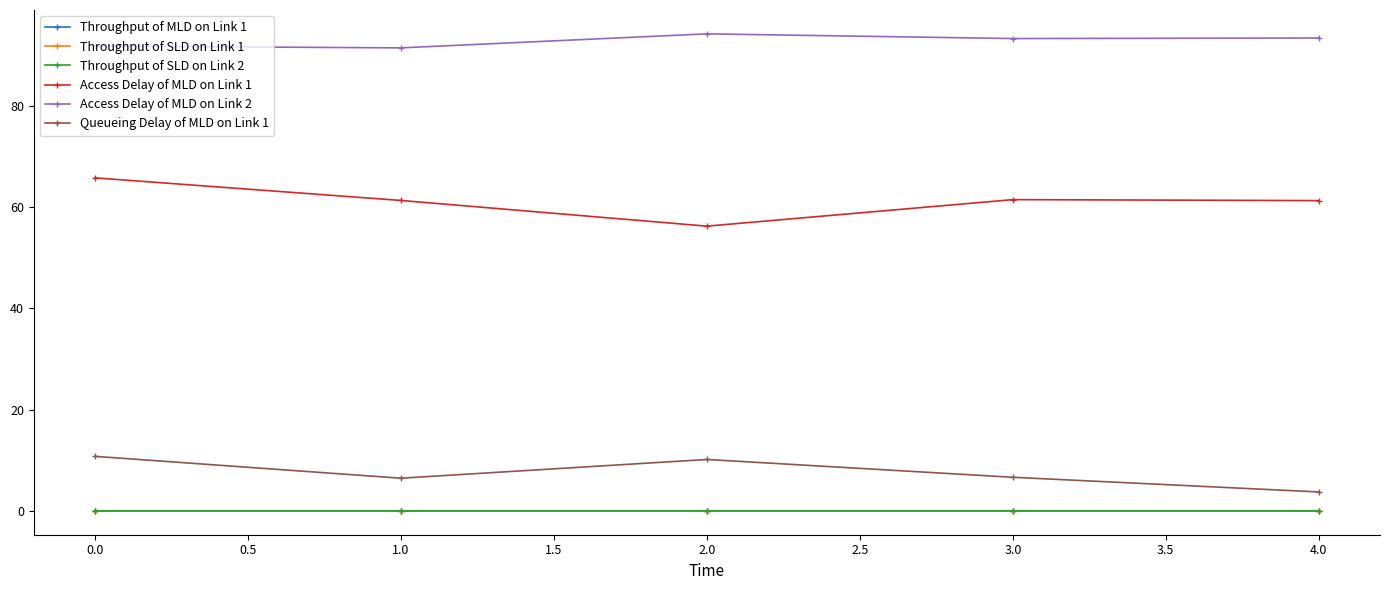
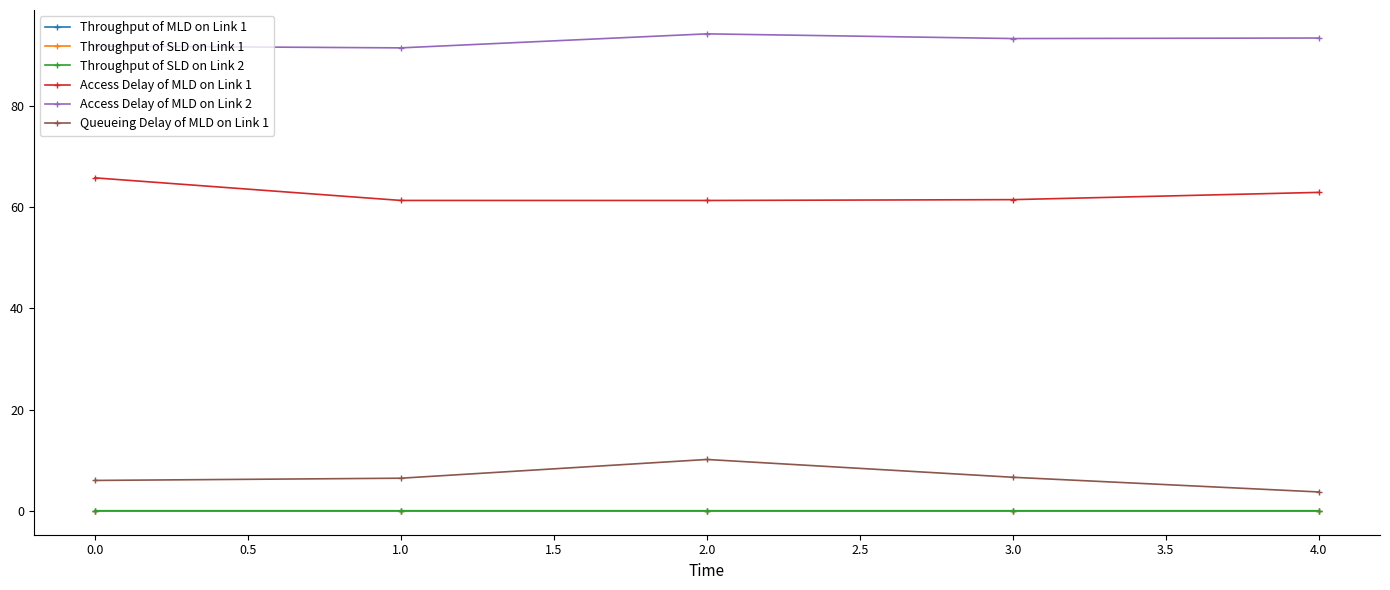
  {
    "Throughput of SLD on Link 2": {
      "0.0": 0,
      "1.0": 0,
      "2.0": 0,
      "3.0": 0,
      "4.0": 0
    },
    "Access Delay of MLD on Link 1": {
      "0.0": 66,
      "1.0": 61,
-     "2.0": 56,
+     "2.0": 61,
      "3.0": 61,
-     "4.0": 61
+     "4.0": 63
    },
    "Access Delay of MLD on Link 2": {
      "1.0": 91,
      "2.0": 94,
      "3.0": 93,
      "4.0": 93
    },
    "Queueing Delay of MLD on Link 1": {
-     "0.0": 11,
+     "0.0": 6,
      "1.0": 6,
      "2.0": 10,
      "3.0": 7,
      "4.0": 4
    }
  }
